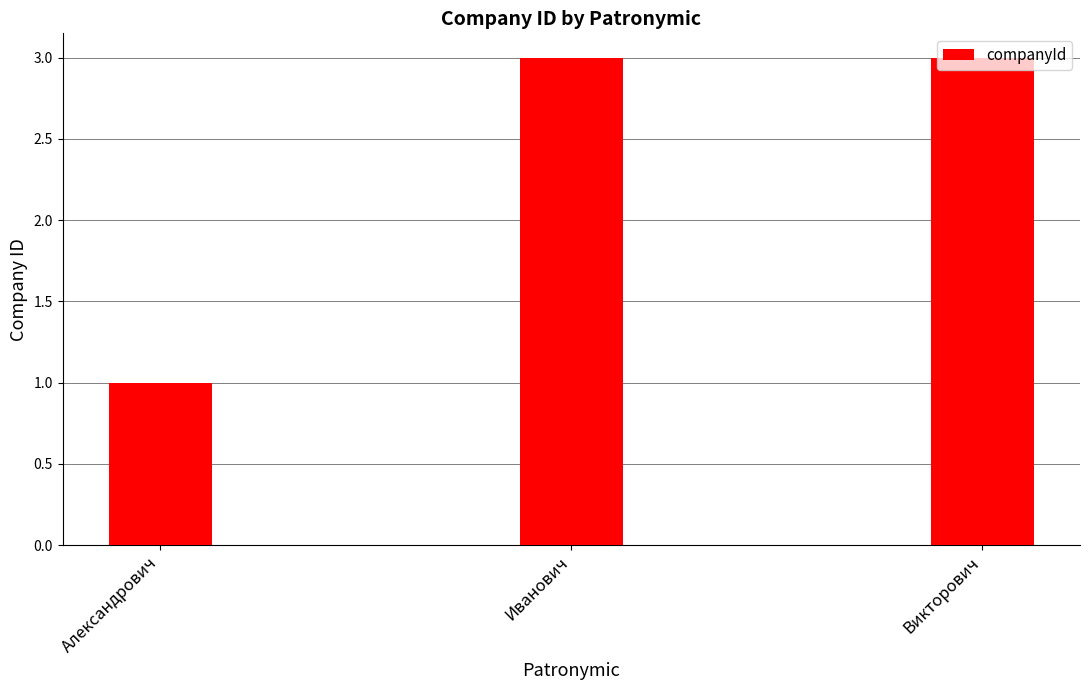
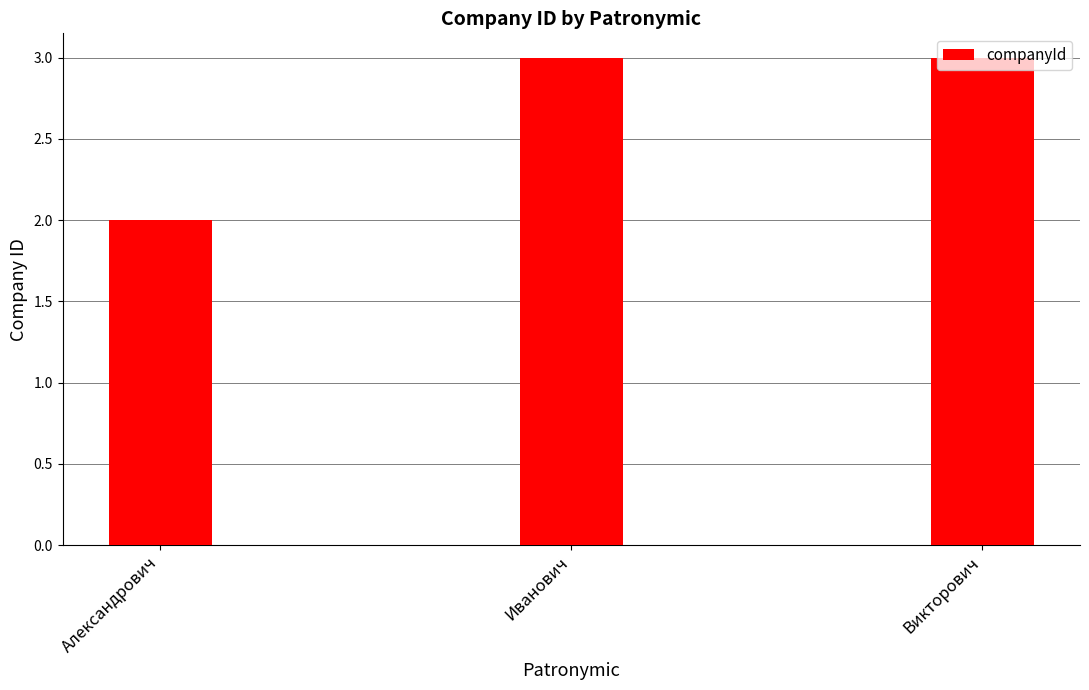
  {
-   "Александрович": 1,
+   "Александрович": 2,
    "Иванович": 3
  }
